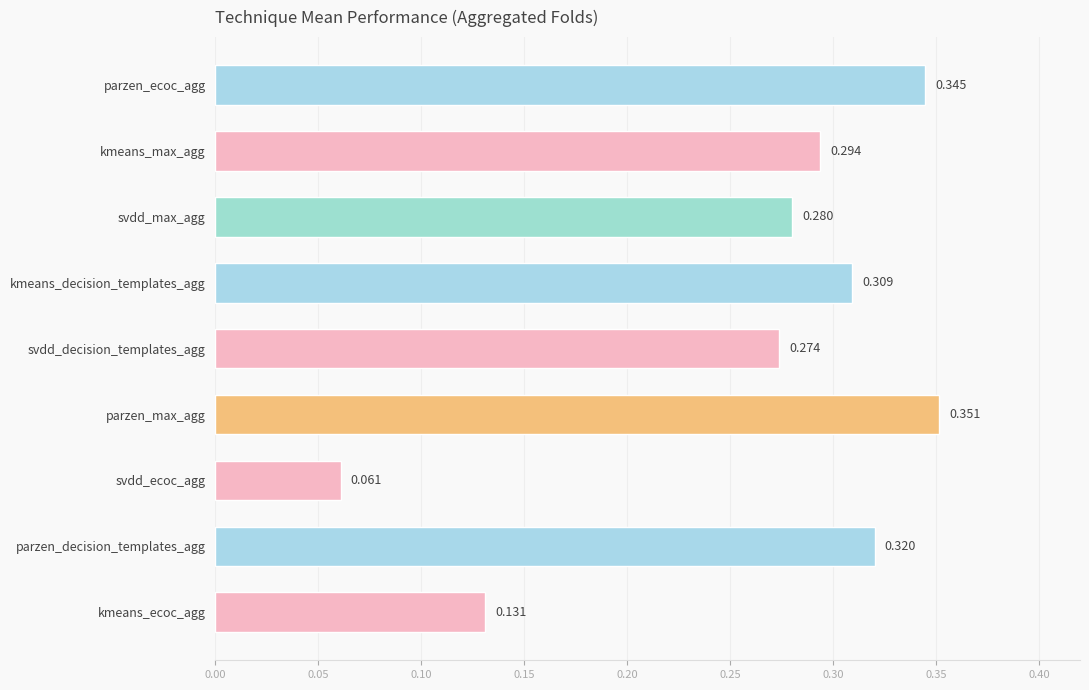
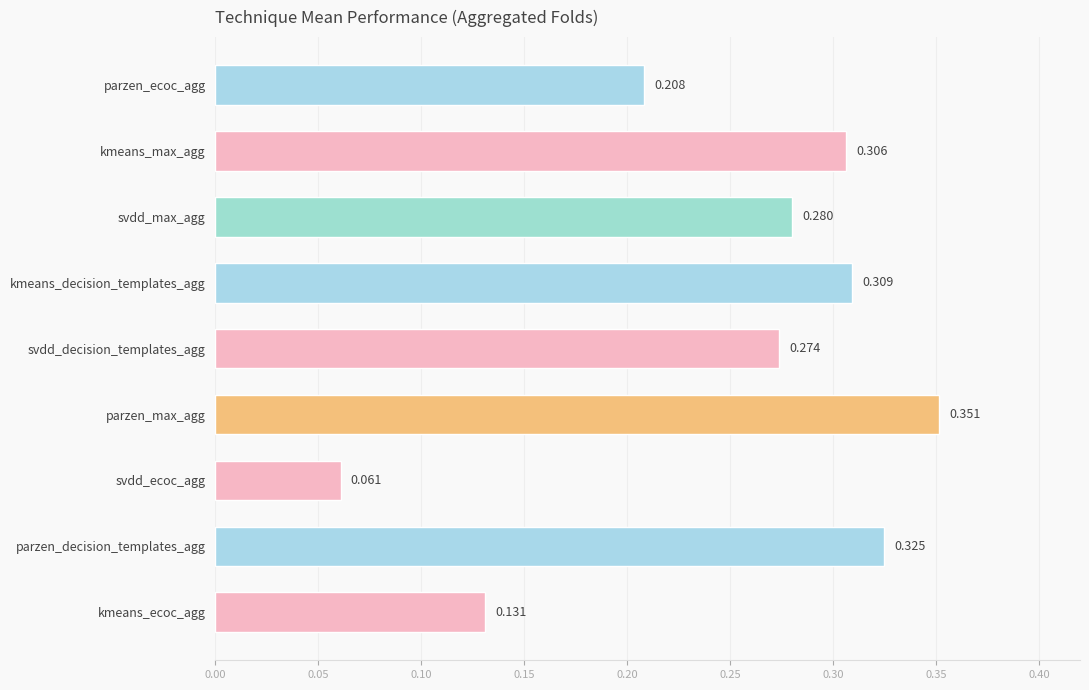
  {
-   "parzen_ecoc_agg": 0.345,
-   "kmeans_max_agg": 0.294,
+   "parzen_ecoc_agg": 0.208,
+   "kmeans_max_agg": 0.306,
    "svdd_max_agg": 0.280,
    "kmeans_decision_templates_agg": 0.309,
    "svdd_decision_templates_agg": 0.274,
    "parzen_max_agg": 0.351,
    "svdd_ecoc_agg": 0.061,
-   "parzen_decision_templates_agg": 0.320,
+   "parzen_decision_templates_agg": 0.325,
    "kmeans_ecoc_agg": 0.131
  }
